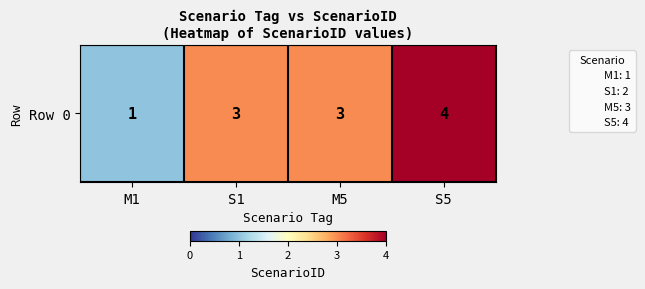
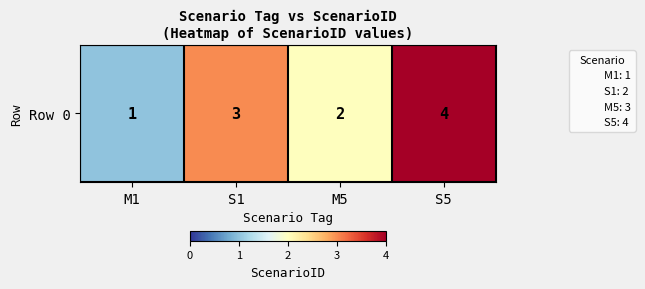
  {
    "Row 0": {
      "M1": 1,
      "S1": 3,
-     "M5": 3,
+     "M5": 2,
      "S5": 4
    }
  }
